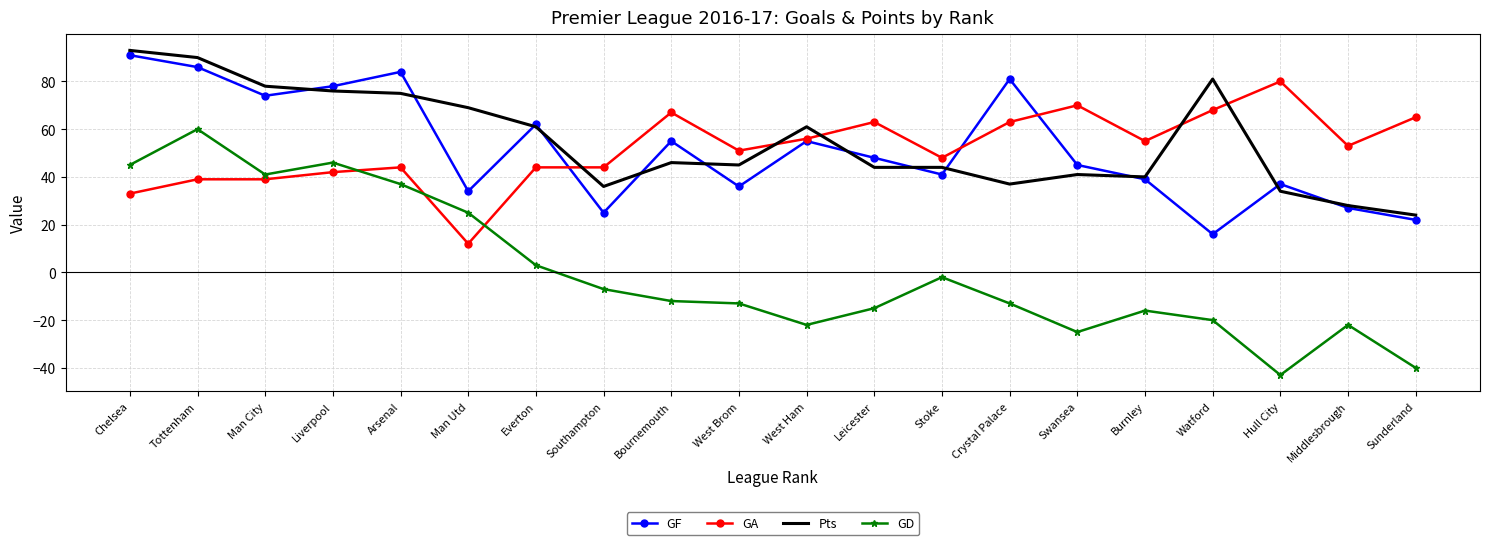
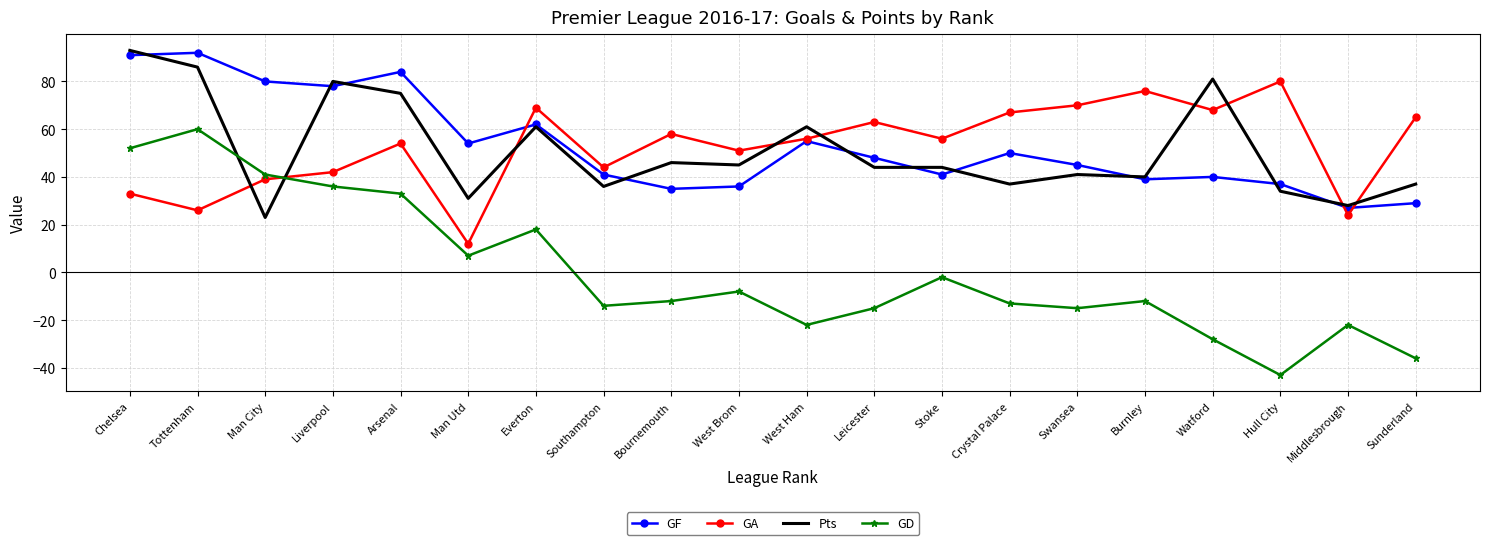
  {
    "GF": {
      "Chelsea": 91,
-     "Tottenham": 86,
-     "Man City": 74,
+     "Tottenham": 92,
+     "Man City": 80,
      "Liverpool": 78,
      "Arsenal": 84,
-     "Man Utd": 34,
-     "Southampton": 25,
-     "Bournemouth": 55,
+     "Man Utd": 54,
+     "Southampton": 41,
+     "Bournemouth": 35,
      "West Brom": 36,
      "Leicester": 48,
      "Stoke": 41,
-     "Crystal Palace": 81,
+     "Crystal Palace": 50,
      "Swansea": 45,
-     "Watford": 16,
+     "Watford": 40,
      "Hull City": 37,
-     "Sunderland": 22
+     "Sunderland": 29
    },
    "GA": {
      "Chelsea": 33,
-     "Tottenham": 39,
+     "Tottenham": 26,
      "Man City": 39,
      "Liverpool": 42,
-     "Arsenal": 44,
+     "Arsenal": 54,
      "Man Utd": 12,
-     "Everton": 44,
+     "Everton": 69,
      "Southampton": 44,
-     "Bournemouth": 67,
+     "Bournemouth": 58,
      "West Brom": 51,
      "Leicester": 63,
-     "Stoke": 48,
-     "Crystal Palace": 63,
+     "Stoke": 56,
+     "Crystal Palace": 67,
      "Swansea": 70,
-     "Burnley": 55,
+     "Burnley": 76,
      "Watford": 68,
      "Hull City": 80,
-     "Middlesbrough": 53,
+     "Middlesbrough": 24,
      "Sunderland": 65
    },
    "Pts": {
      "Chelsea": 93,
-     "Tottenham": 90,
-     "Man City": 78,
-     "Liverpool": 76,
+     "Tottenham": 86,
+     "Man City": 23,
+     "Liverpool": 80,
      "Arsenal": 75,
-     "Man Utd": 69,
+     "Man Utd": 31,
      "Southampton": 36,
      "Bournemouth": 46,
      "West Brom": 45,
      "West Ham": 61,
      "Leicester": 44,
      "Stoke": 44,
      "Crystal Palace": 37,
      "Swansea": 41,
      "Watford": 81,
      "Hull City": 34,
-     "Sunderland": 24
+     "Sunderland": 37
    },
    "GD": {
-     "Chelsea": 45,
+     "Chelsea": 52,
      "Tottenham": 60,
      "Man City": 41,
-     "Liverpool": 46,
-     "Arsenal": 37,
-     "Man Utd": 25,
-     "Everton": 3,
-     "Southampton": -7,
+     "Liverpool": 36,
+     "Arsenal": 33,
+     "Man Utd": 7,
+     "Everton": 18,
+     "Southampton": -14,
      "Bournemouth": -12,
-     "West Brom": -13,
+     "West Brom": -8,
      "West Ham": -22,
      "Leicester": -15,
      "Stoke": -2,
      "Crystal Palace": -13,
-     "Swansea": -25,
-     "Burnley": -16,
-     "Watford": -20,
+     "Swansea": -15,
+     "Burnley": -12,
+     "Watford": -28,
      "Hull City": -43,
      "Middlesbrough": -22,
-     "Sunderland": -40
+     "Sunderland": -36
    }
  }
